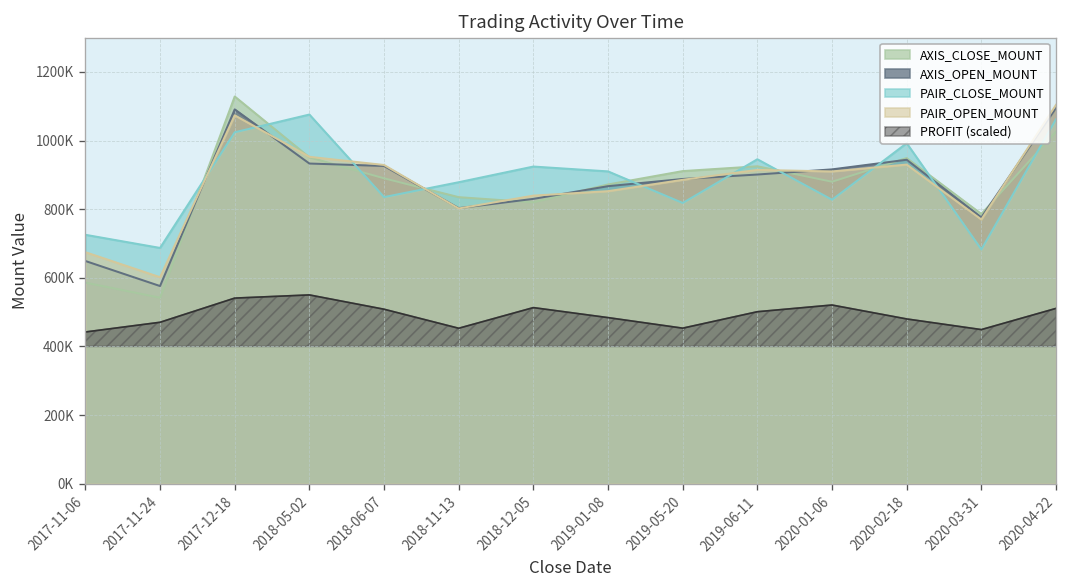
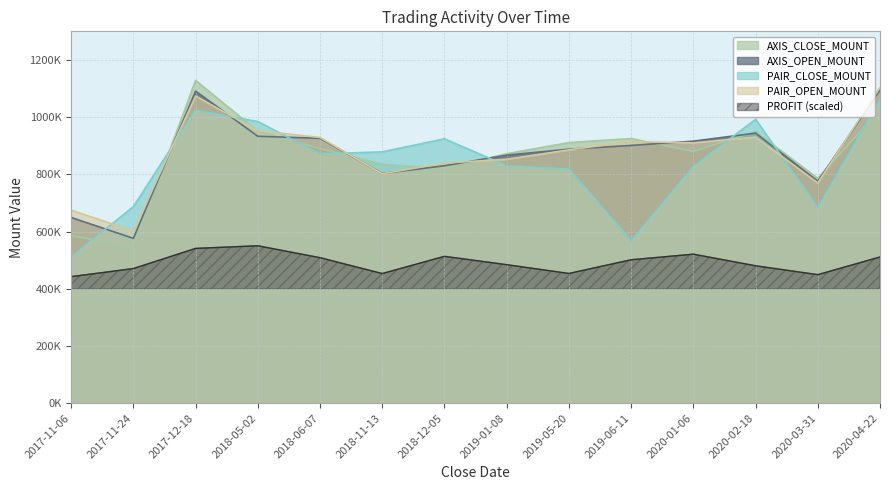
  {
    "PAIR_CLOSE_MOUNT": {
-     "2017-11-06": 730000,
+     "2017-11-06": 510000,
      "2017-11-24": 690000,
      "2017-12-18": 1020000,
-     "2018-05-02": 1080000,
-     "2018-06-07": 840000,
+     "2018-05-02": 980000,
+     "2018-06-07": 870000,
      "2018-11-13": 880000,
      "2018-12-05": 920000,
-     "2019-01-08": 910000,
+     "2019-01-08": 830000,
      "2019-05-20": 820000,
-     "2019-06-11": 950000,
+     "2019-06-11": 570000,
      "2020-01-06": 830000,
      "2020-02-18": 990000,
      "2020-03-31": 680000,
      "2020-04-22": 1060000
    }
  }
